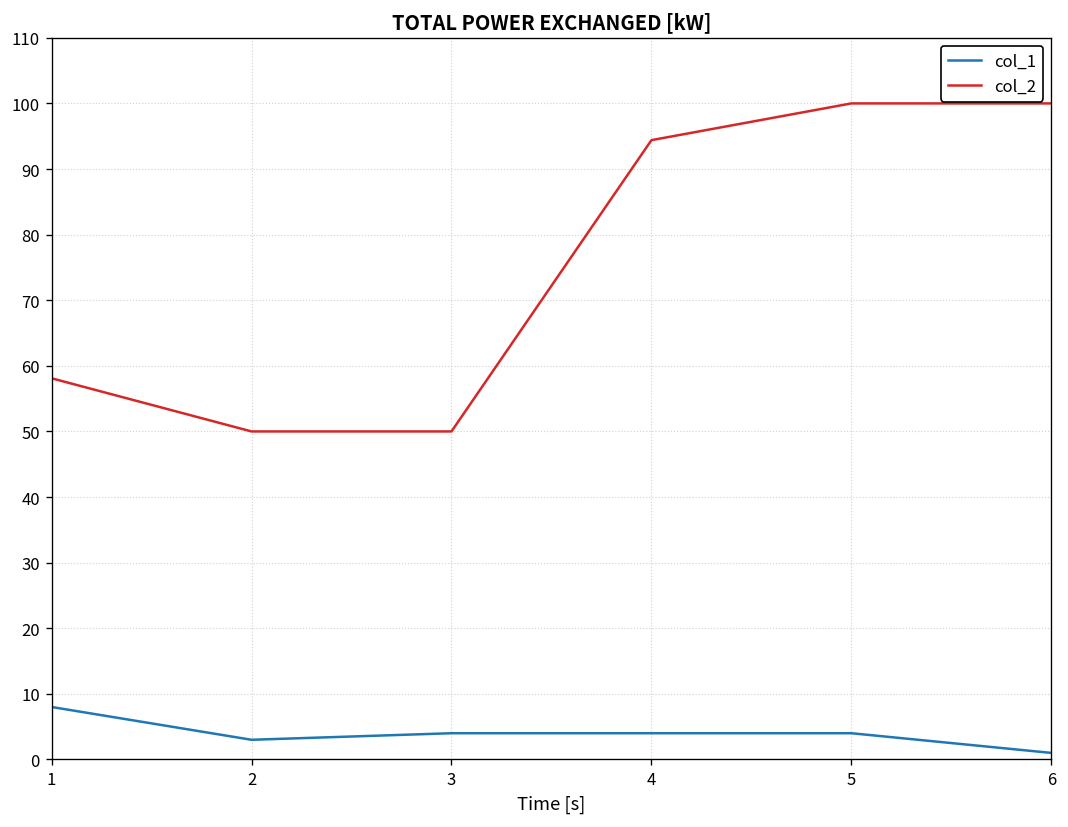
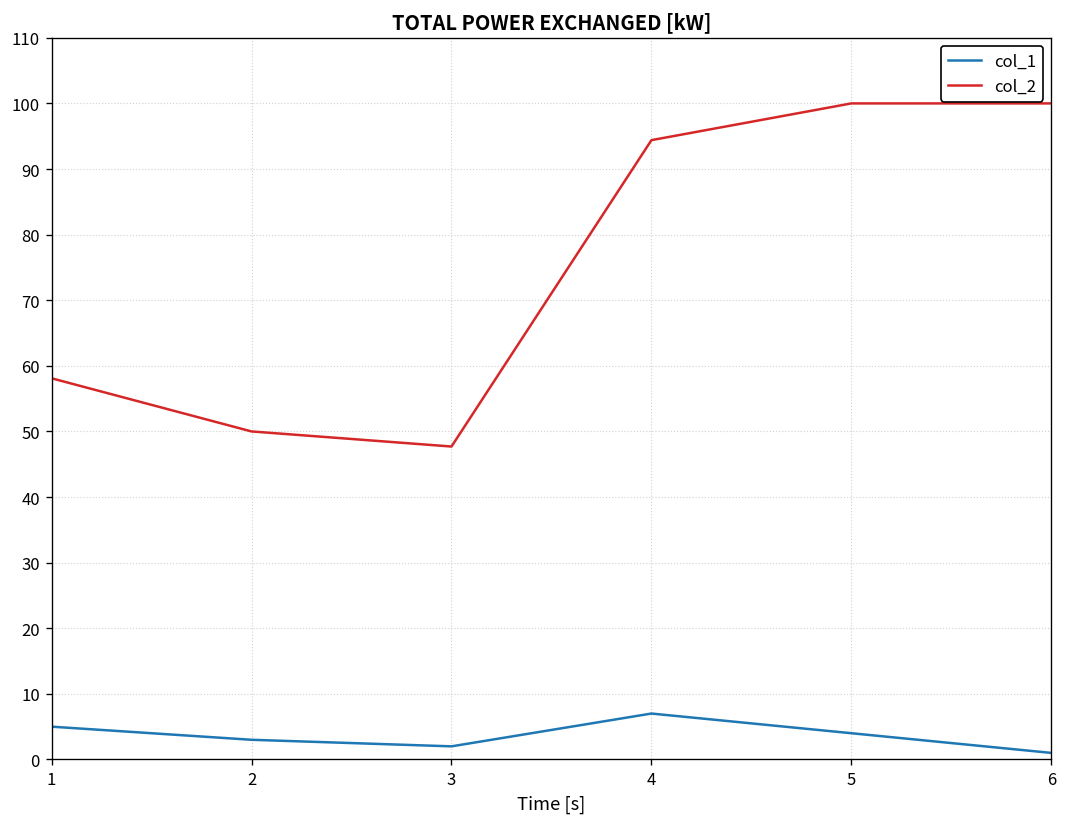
  {
    "col_1": {
-     "1": 8,
+     "1": 5,
      "2": 3,
-     "3": 4,
-     "4": 4,
+     "3": 2,
+     "4": 7,
      "5": 4,
      "6": 1
    },
    "col_2": {
      "1": 58,
      "2": 50,
-     "3": 50,
+     "3": 48,
      "4": 94,
      "5": 100,
      "6": 100
    }
  }
